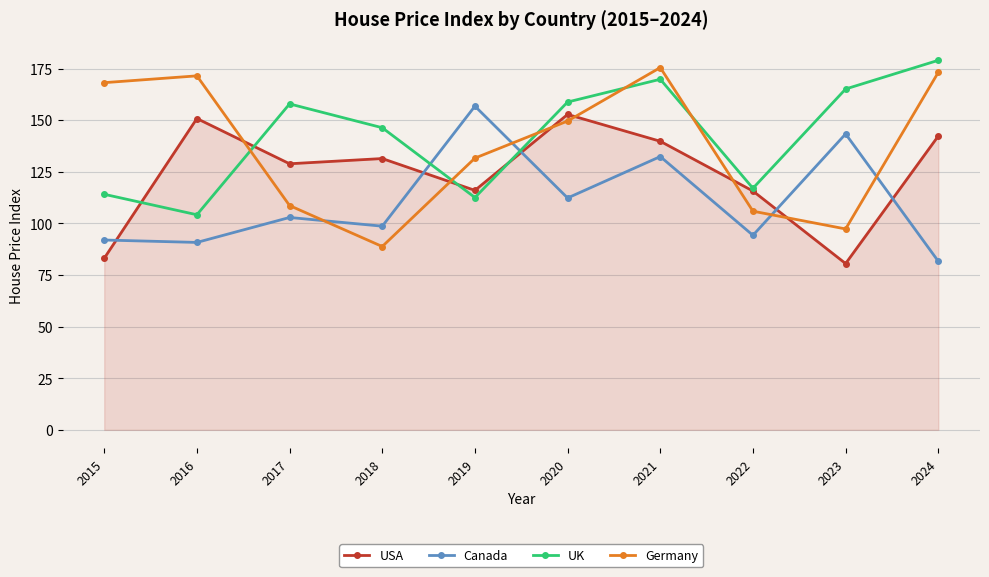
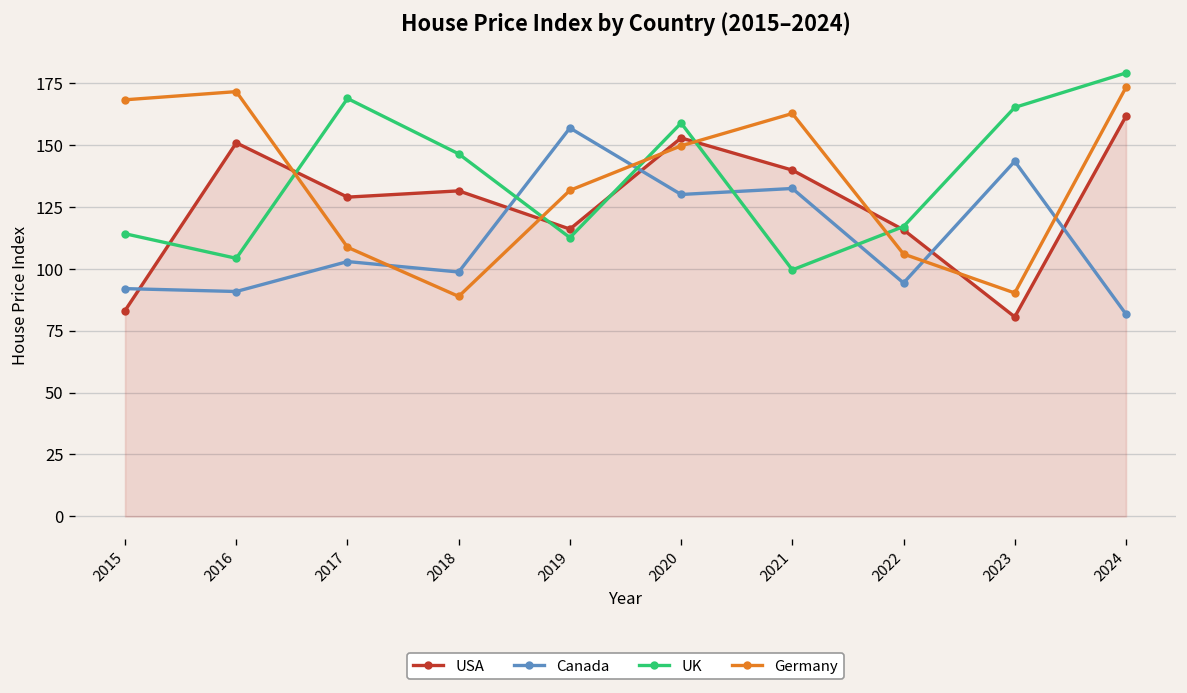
  {
    "USA": {
      "2015": 83,
      "2016": 151,
      "2017": 129,
      "2018": 131,
      "2019": 116,
      "2020": 153,
      "2021": 140,
      "2022": 116,
      "2023": 81,
-     "2024": 142
+     "2024": 162
    },
    "Canada": {
      "2015": 92,
      "2016": 91,
      "2017": 103,
      "2018": 99,
      "2019": 157,
-     "2020": 112,
+     "2020": 130,
      "2021": 132,
      "2022": 94,
      "2023": 143,
      "2024": 82
    },
    "UK": {
      "2015": 114,
      "2016": 104,
-     "2017": 158,
+     "2017": 169,
      "2018": 146,
      "2019": 113,
      "2020": 159,
-     "2021": 170,
+     "2021": 100,
      "2022": 117,
      "2023": 165,
      "2024": 179
    },
    "Germany": {
      "2015": 168,
      "2016": 171,
      "2017": 109,
      "2018": 89,
      "2019": 132,
      "2020": 150,
-     "2021": 175,
+     "2021": 163,
      "2022": 106,
-     "2023": 97,
+     "2023": 90,
      "2024": 173
    }
  }
